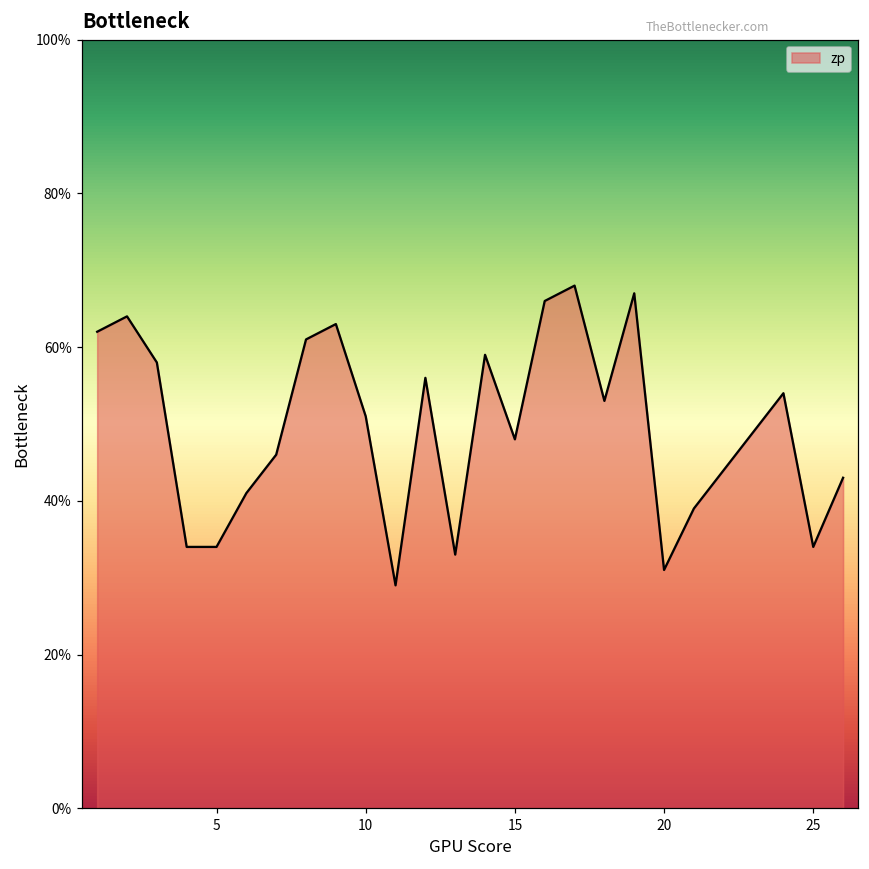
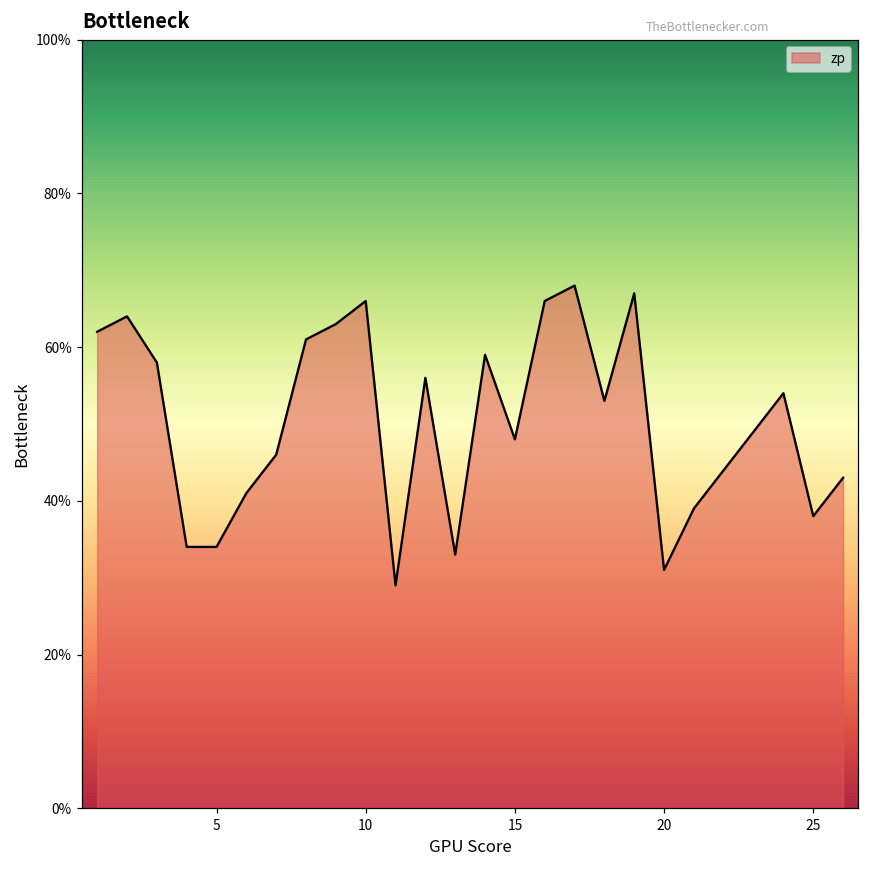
  {
    "5": "34%",
-   "10": "51%",
+   "10": "66%",
    "15": "48%",
    "20": "31%",
-   "25": "34%"
+   "25": "38%"
  }
